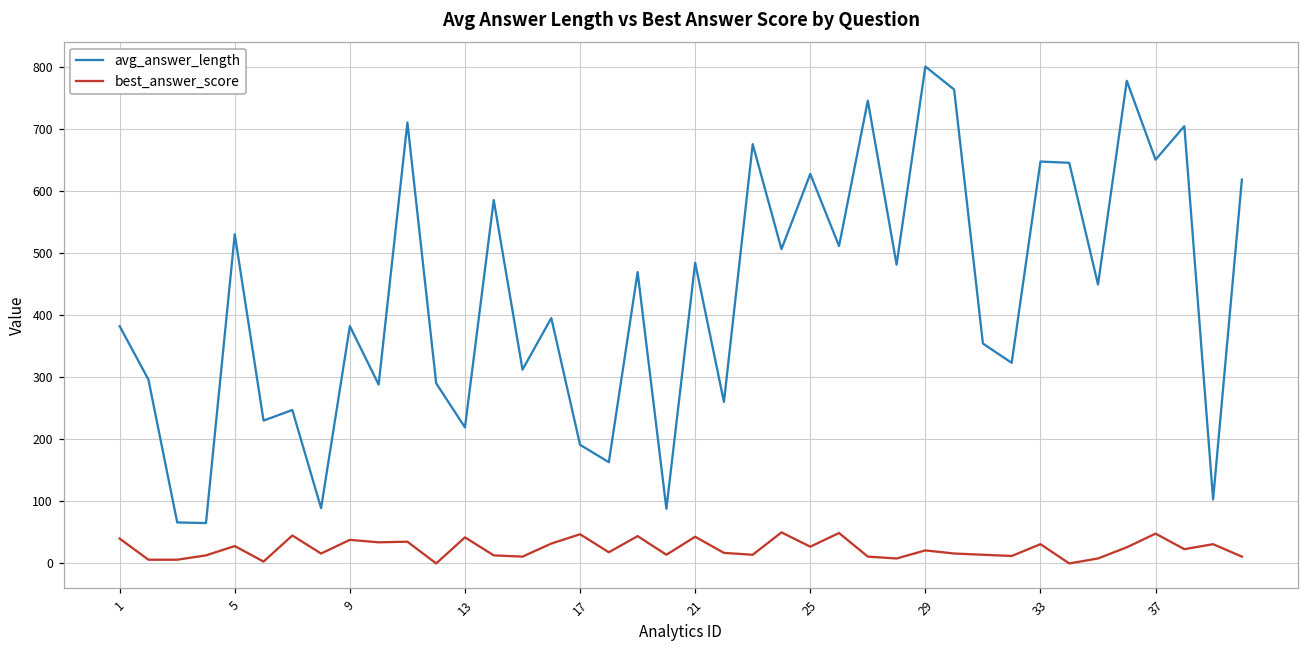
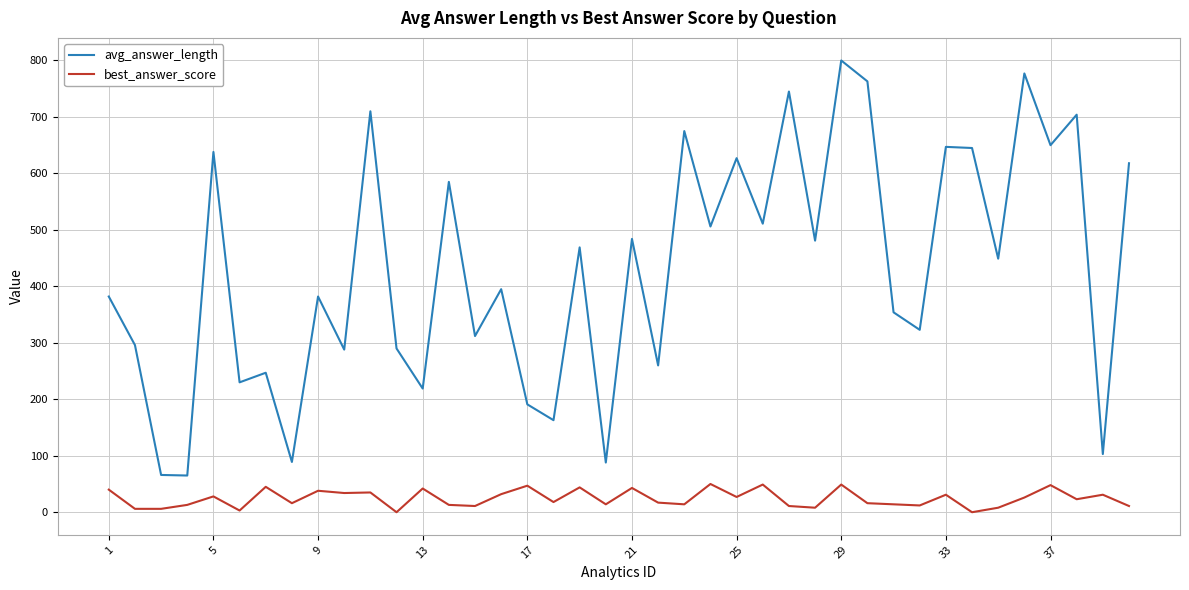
  {
    "avg_answer_length": {
      "1": 380,
-     "5": 530,
+     "5": 640,
      "9": 380,
      "13": 220,
      "17": 190,
      "21": 480,
      "25": 630,
      "29": 800,
      "33": 650,
      "37": 650
    },
    "best_answer_score": {
      "1": 40,
      "5": 30,
      "9": 40,
      "13": 40,
      "17": 50,
      "21": 40,
      "25": 30,
-     "29": 20,
+     "29": 50,
      "33": 30,
      "37": 50
    }
  }
